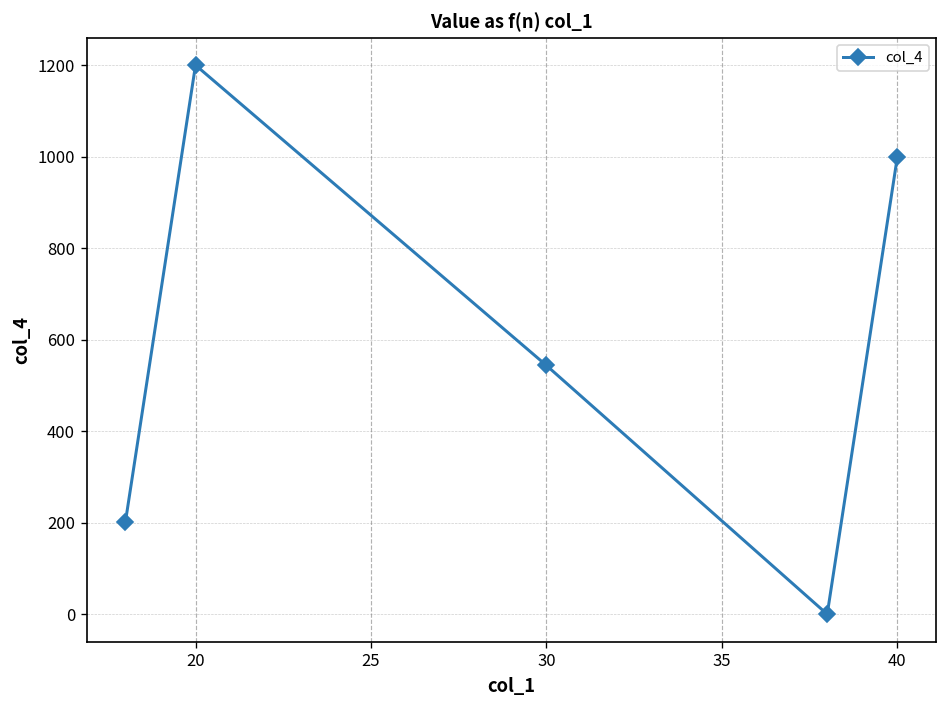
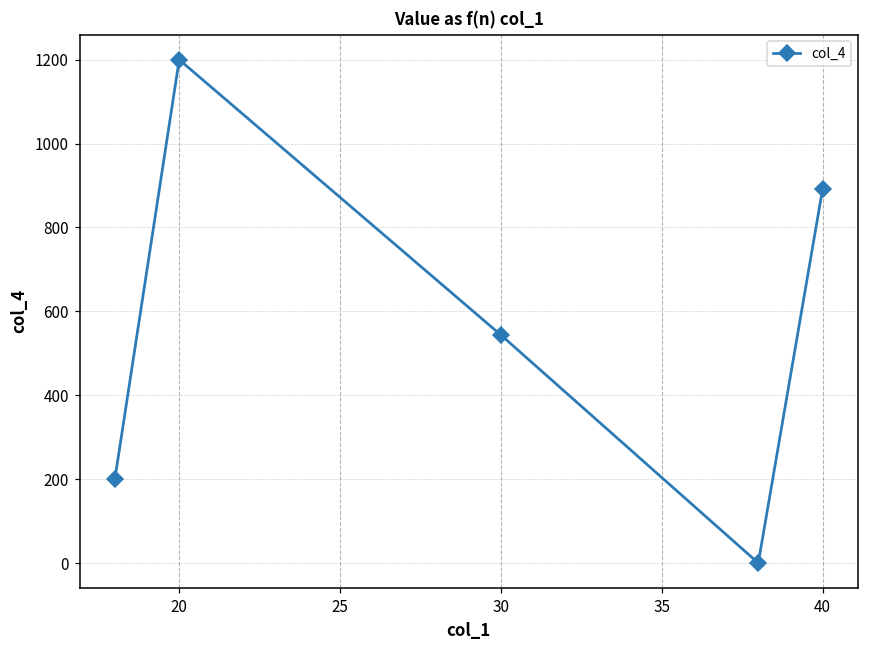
  {
    "20": 1200,
    "30": 540,
-   "40": 1000
+   "40": 890
  }
